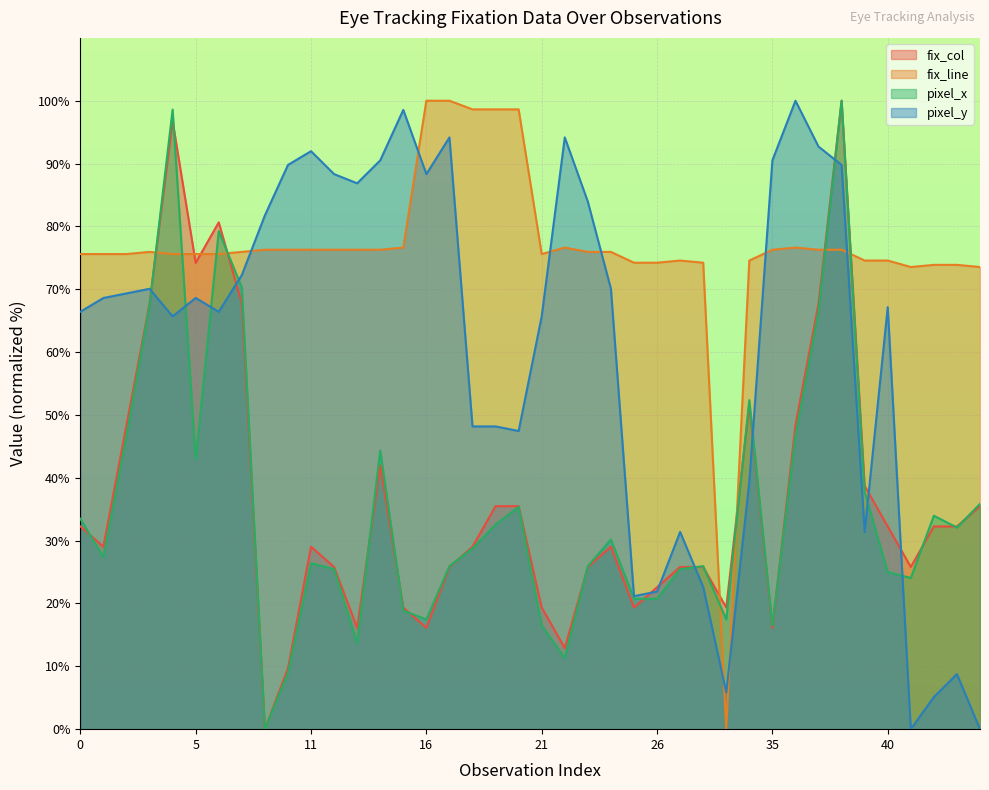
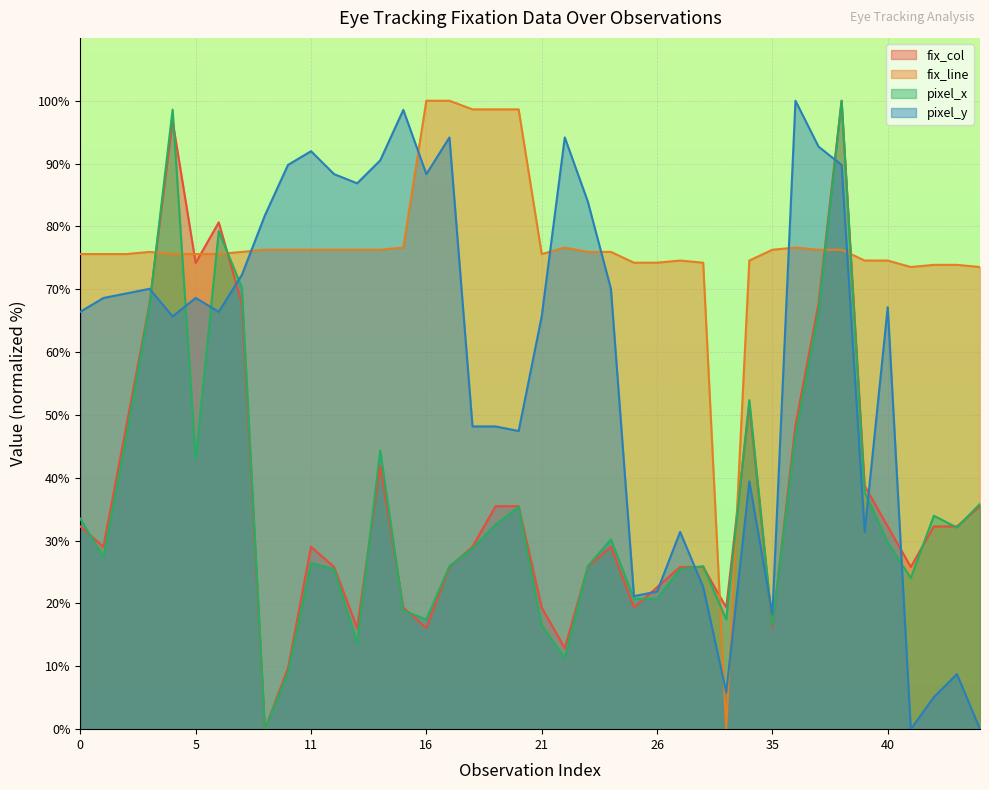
  {
    "pixel_x": {
      "0": "33%",
      "5": "43%",
-     "40": "25%"
+     "40": "30%"
    },
    "pixel_y": {
      "0": "66%",
      "5": "69%",
-     "35": "91%",
+     "35": "18%",
      "40": "67%"
    }
  }
